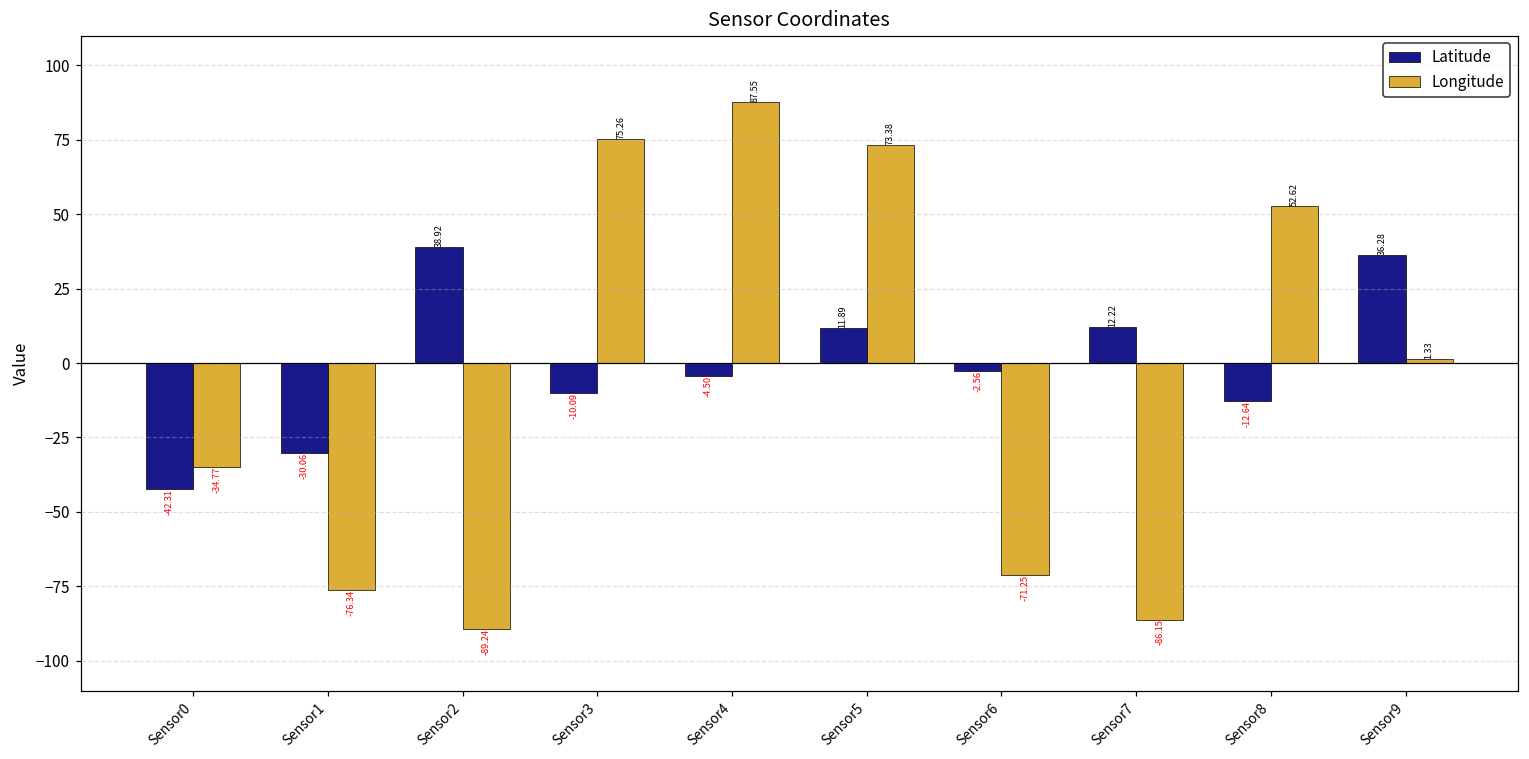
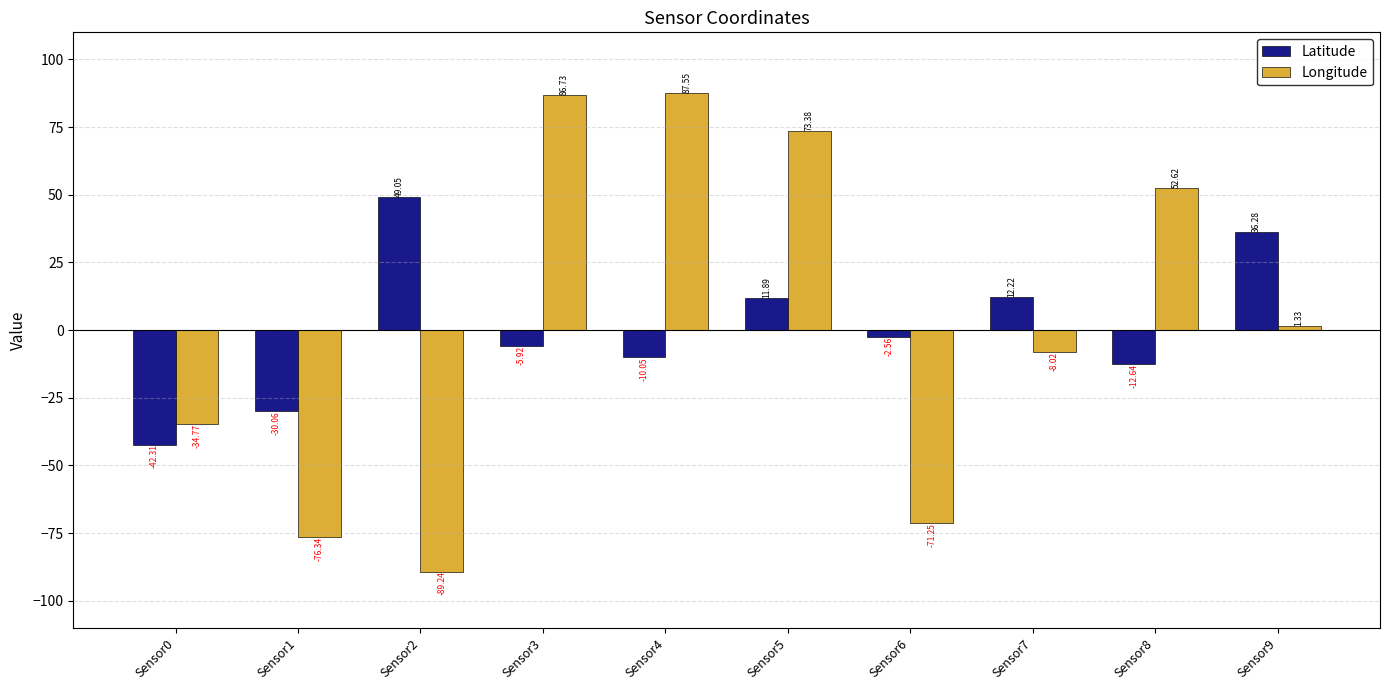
  {
    "Latitude": {
      "Sensor0": -42.31,
      "Sensor1": -30.06,
-     "Sensor2": 38.92,
-     "Sensor3": -10.09,
-     "Sensor4": -4.50,
+     "Sensor2": 49.05,
+     "Sensor3": -5.92,
+     "Sensor4": -10.05,
      "Sensor5": 11.89,
      "Sensor6": -2.56,
      "Sensor7": 12.22,
      "Sensor8": -12.64,
      "Sensor9": 36.28
    },
    "Longitude": {
      "Sensor0": -34.77,
      "Sensor1": -76.34,
      "Sensor2": -89.24,
-     "Sensor3": 75.26,
+     "Sensor3": 86.73,
      "Sensor4": 87.55,
      "Sensor5": 73.38,
      "Sensor6": -71.25,
-     "Sensor7": -86.15,
+     "Sensor7": -8.02,
      "Sensor8": 52.62,
      "Sensor9": 1.33
    }
  }
